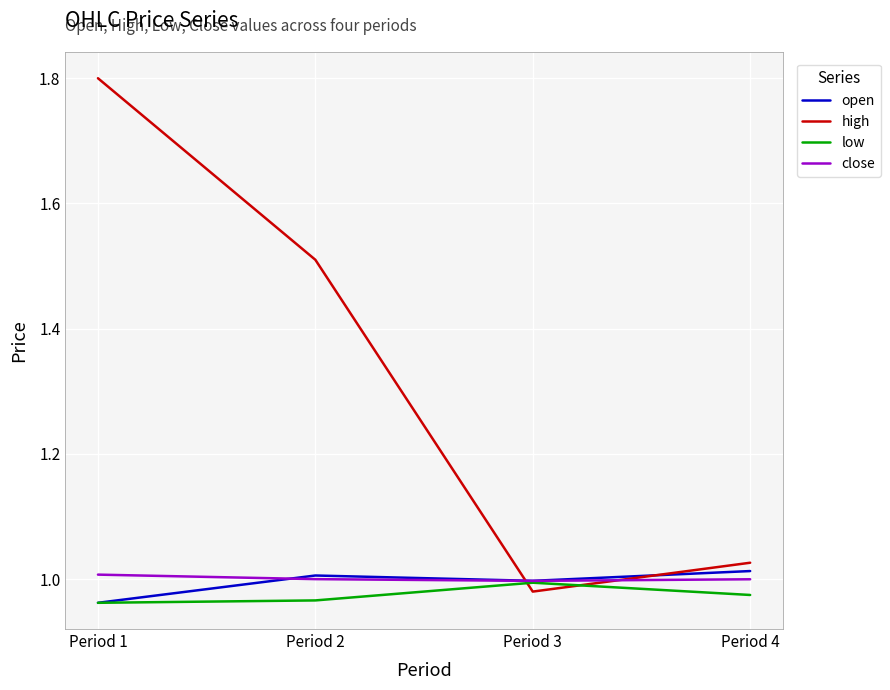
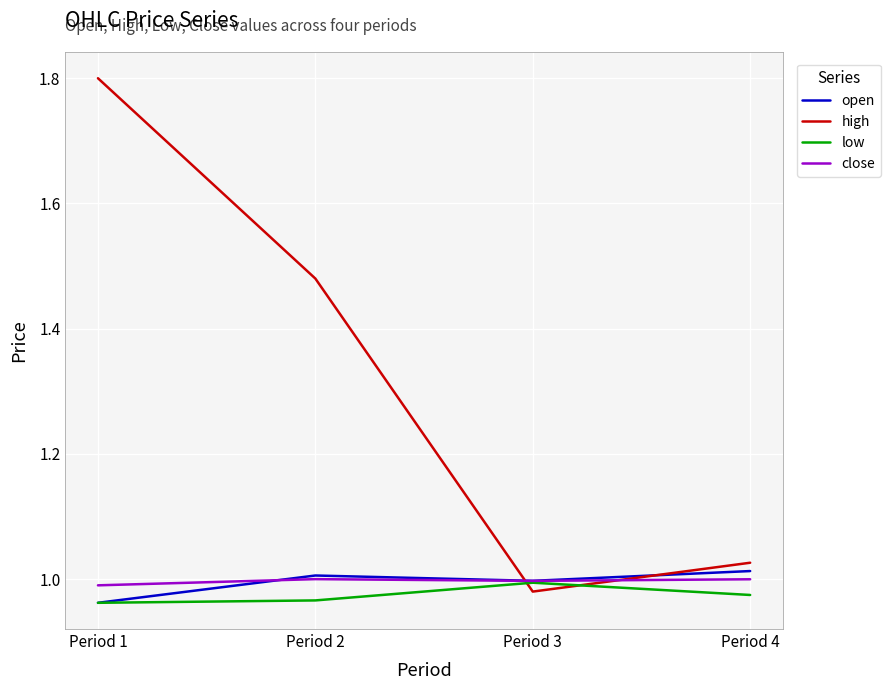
  {
    "open": {
      "Period 2": 1.01,
      "Period 4": 1.01
    },
    "high": {
      "Period 1": 1.80,
-     "Period 2": 1.51,
+     "Period 2": 1.48,
      "Period 3": 0.98,
      "Period 4": 1.03
    },
    "low": {
      "Period 2": 0.97,
      "Period 4": 0.97
    },
    "close": {
-     "Period 1": 1.01,
+     "Period 1": 0.99,
      "Period 2": 1.00,
      "Period 4": 1.00
    }
  }
